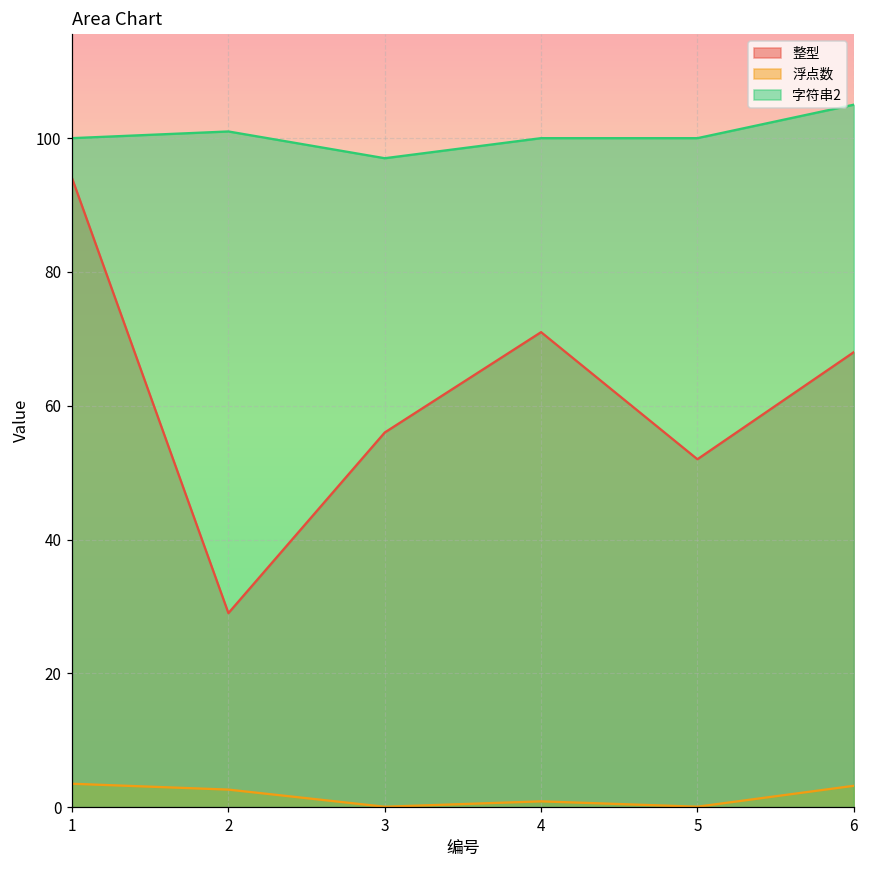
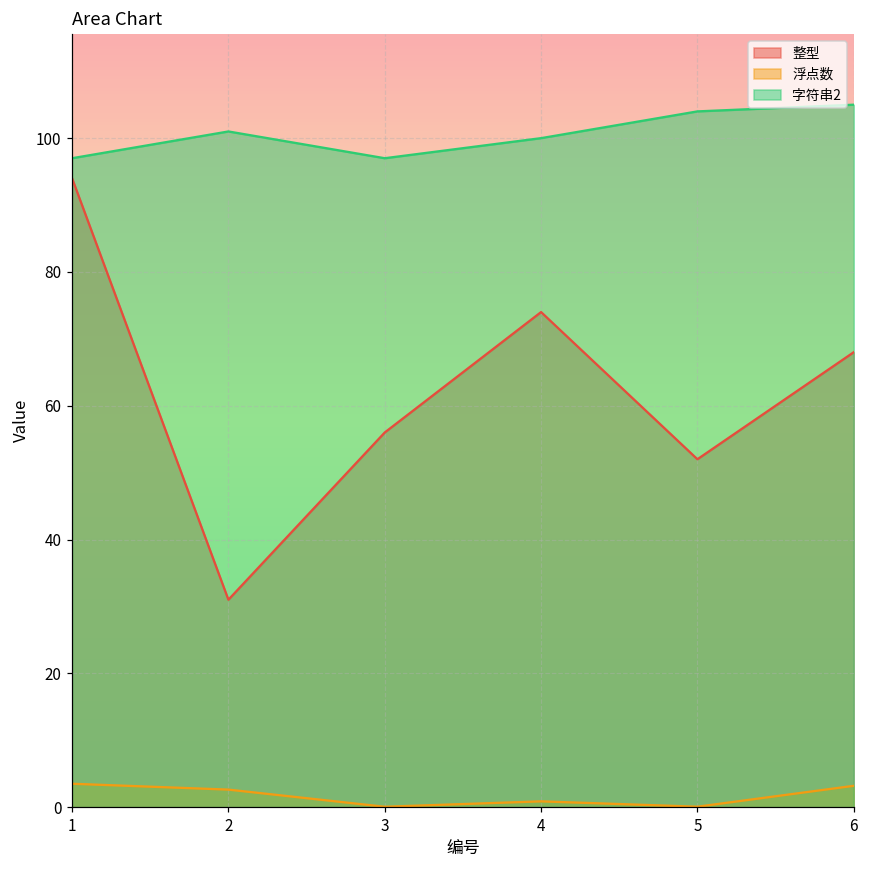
  {
    "整型": {
      "1": 94,
-     "2": 29,
+     "2": 31,
      "3": 56,
-     "4": 71,
+     "4": 74,
      "5": 52,
      "6": 68
    },
    "浮点数": {
      "1": 3,
      "2": 3,
      "3": 0,
      "4": 1,
      "5": 0,
      "6": 3
    },
    "字符串2": {
-     "1": 100,
+     "1": 97,
      "2": 101,
      "3": 97,
      "4": 100,
-     "5": 100,
+     "5": 104,
      "6": 105
    }
  }
